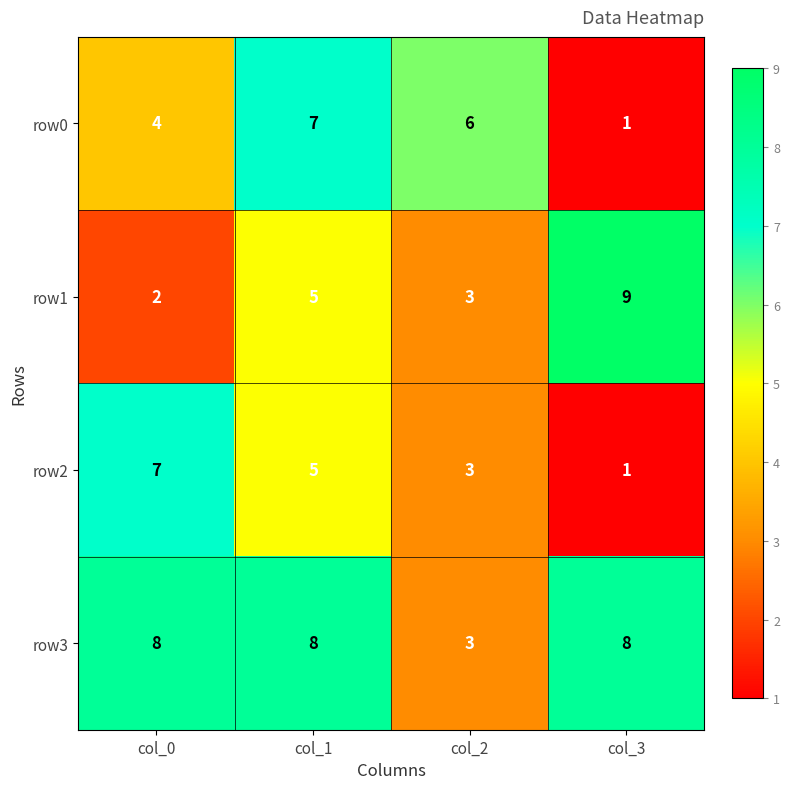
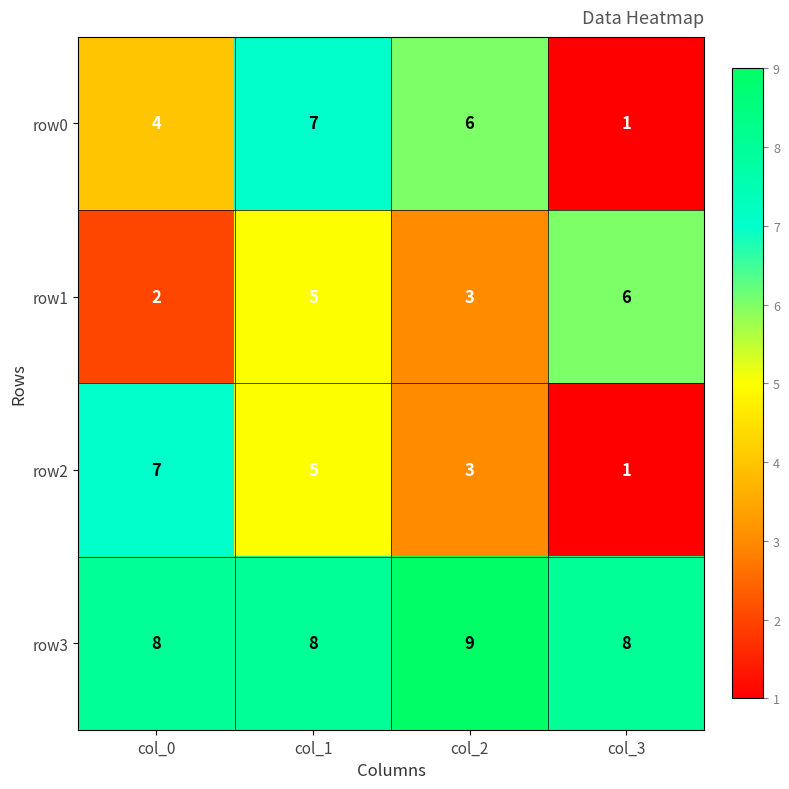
  {
    "row0": {
      "col_0": 4,
      "col_1": 7,
      "col_2": 6,
      "col_3": 1
    },
    "row1": {
      "col_0": 2,
      "col_1": 5,
      "col_2": 3,
-     "col_3": 9
+     "col_3": 6
    },
    "row2": {
      "col_0": 7,
      "col_1": 5,
      "col_2": 3,
      "col_3": 1
    },
    "row3": {
      "col_0": 8,
      "col_1": 8,
-     "col_2": 3,
+     "col_2": 9,
      "col_3": 8
    }
  }
